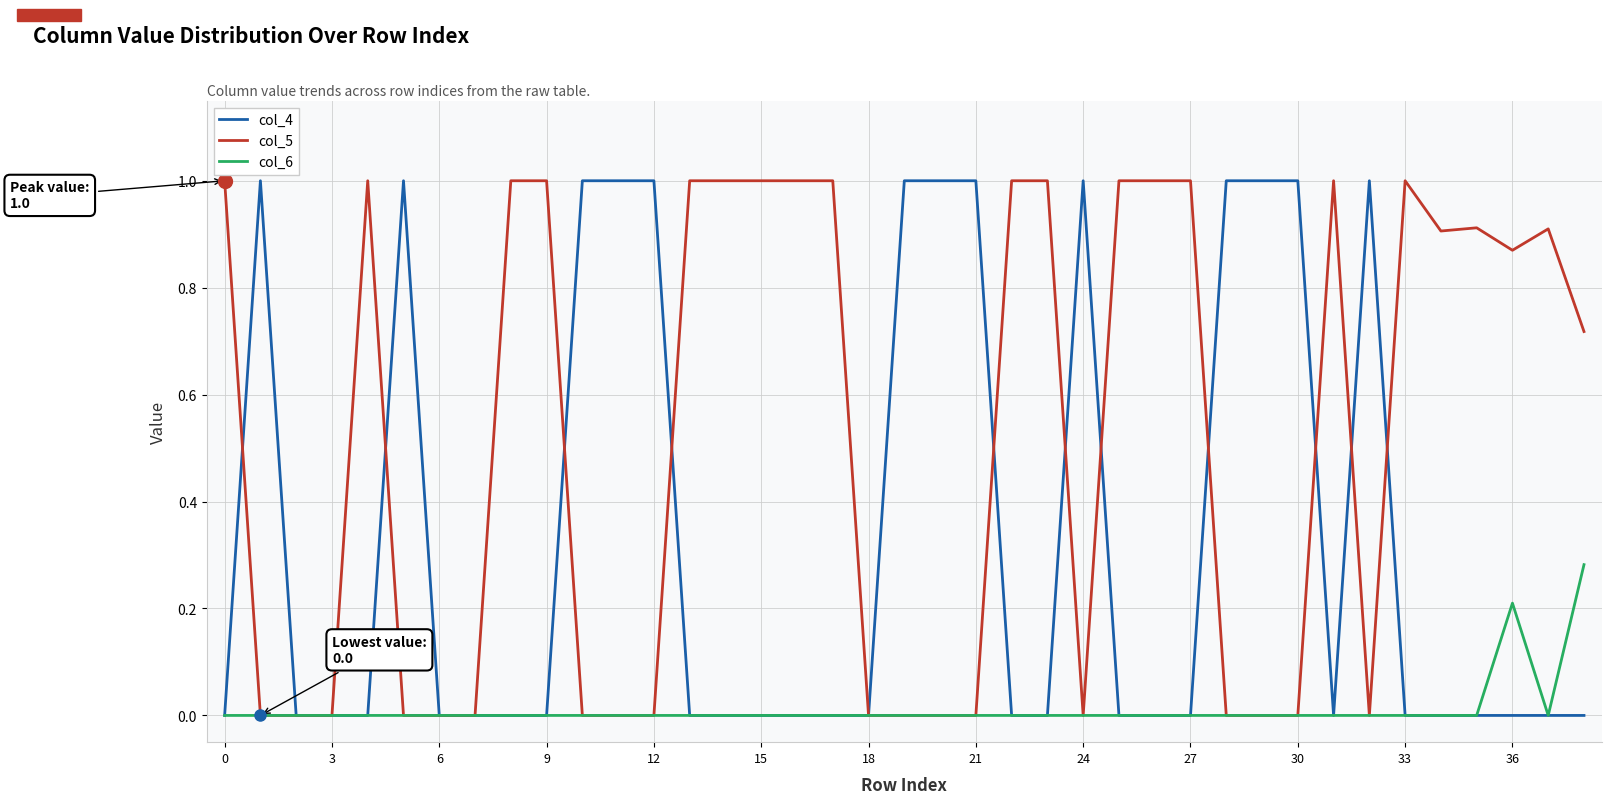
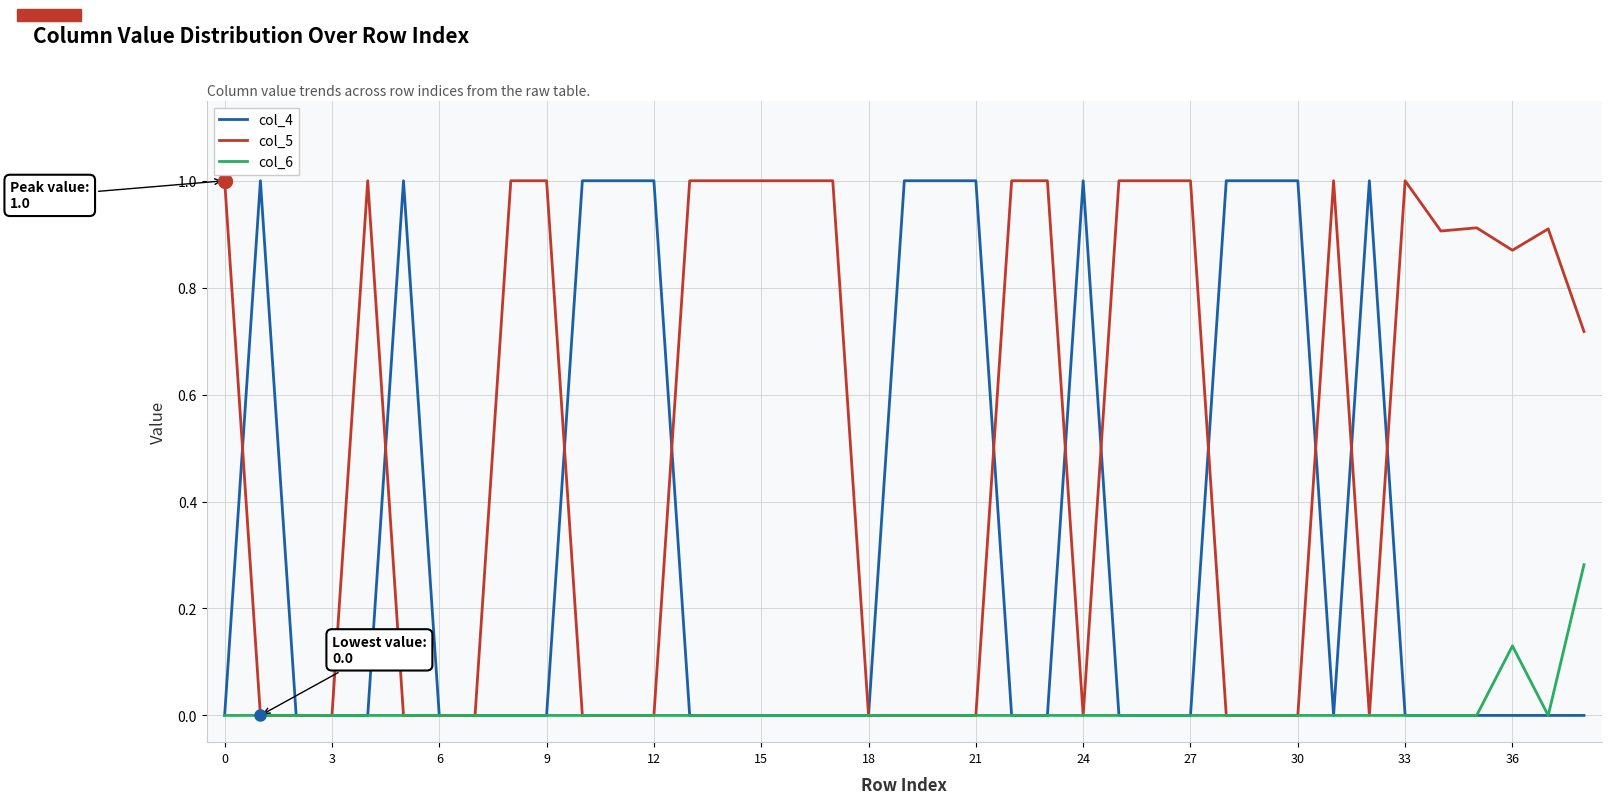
  {
    "col_6": {
-     "36": 0.21
+     "36": 0.13
    }
  }
